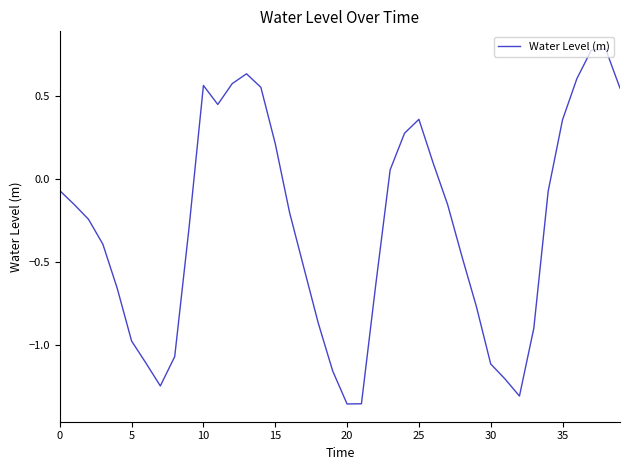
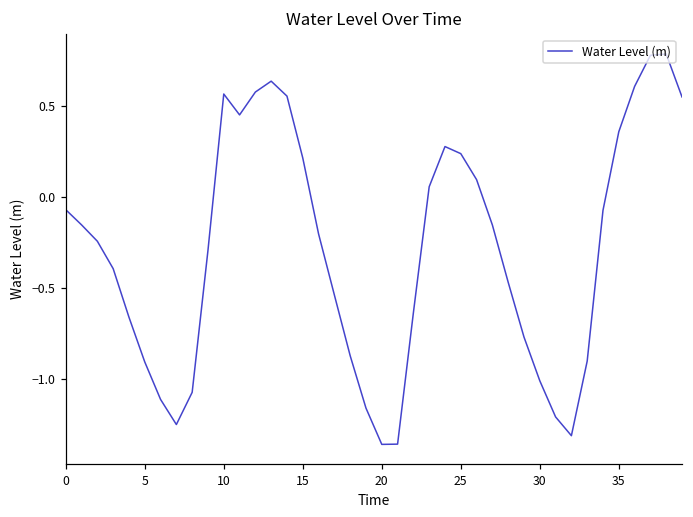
  {
    "0": -0.07,
-   "5": -0.98,
+   "5": -0.90,
    "10": 0.57,
    "15": 0.21,
    "20": -1.36,
-   "25": 0.36,
-   "30": -1.11,
+   "25": 0.24,
+   "30": -1.01,
    "35": 0.36
  }
